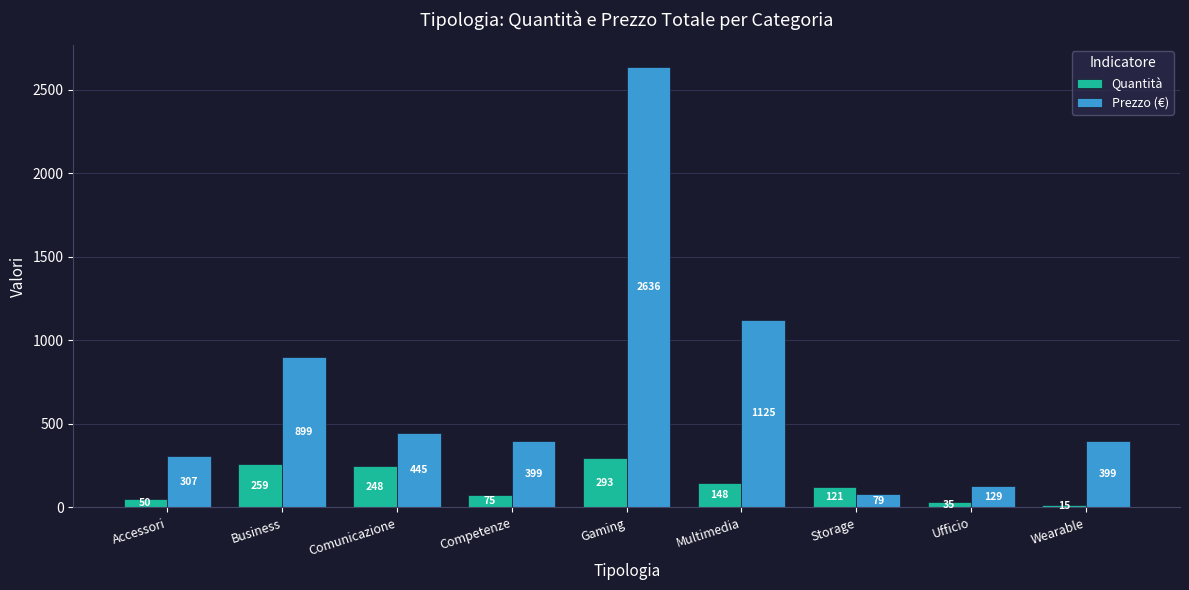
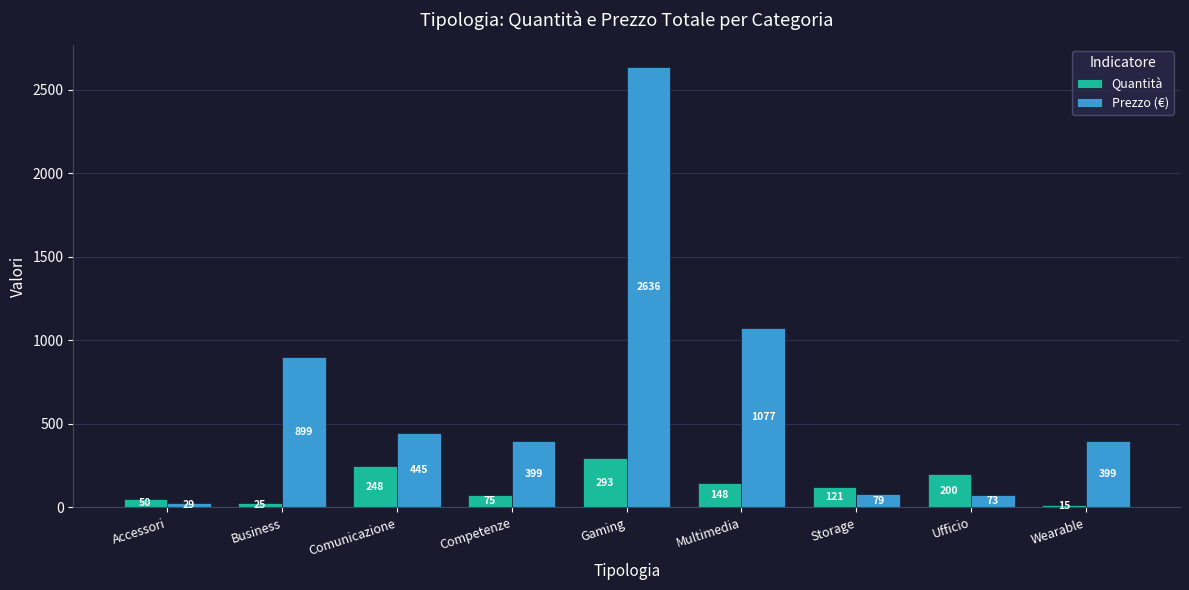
  {
    "Quantità": {
      "Accessori": 50,
-     "Business": 259,
+     "Business": 25,
      "Comunicazione": 248,
      "Competenze": 75,
      "Gaming": 293,
      "Multimedia": 148,
      "Storage": 121,
-     "Ufficio": 35,
+     "Ufficio": 200,
      "Wearable": 15
    },
    "Prezzo (€)": {
-     "Accessori": 307,
+     "Accessori": 29,
      "Business": 899,
      "Comunicazione": 445,
      "Competenze": 399,
      "Gaming": 2636,
-     "Multimedia": 1125,
+     "Multimedia": 1077,
      "Storage": 79,
-     "Ufficio": 129,
+     "Ufficio": 73,
      "Wearable": 399
    }
  }
